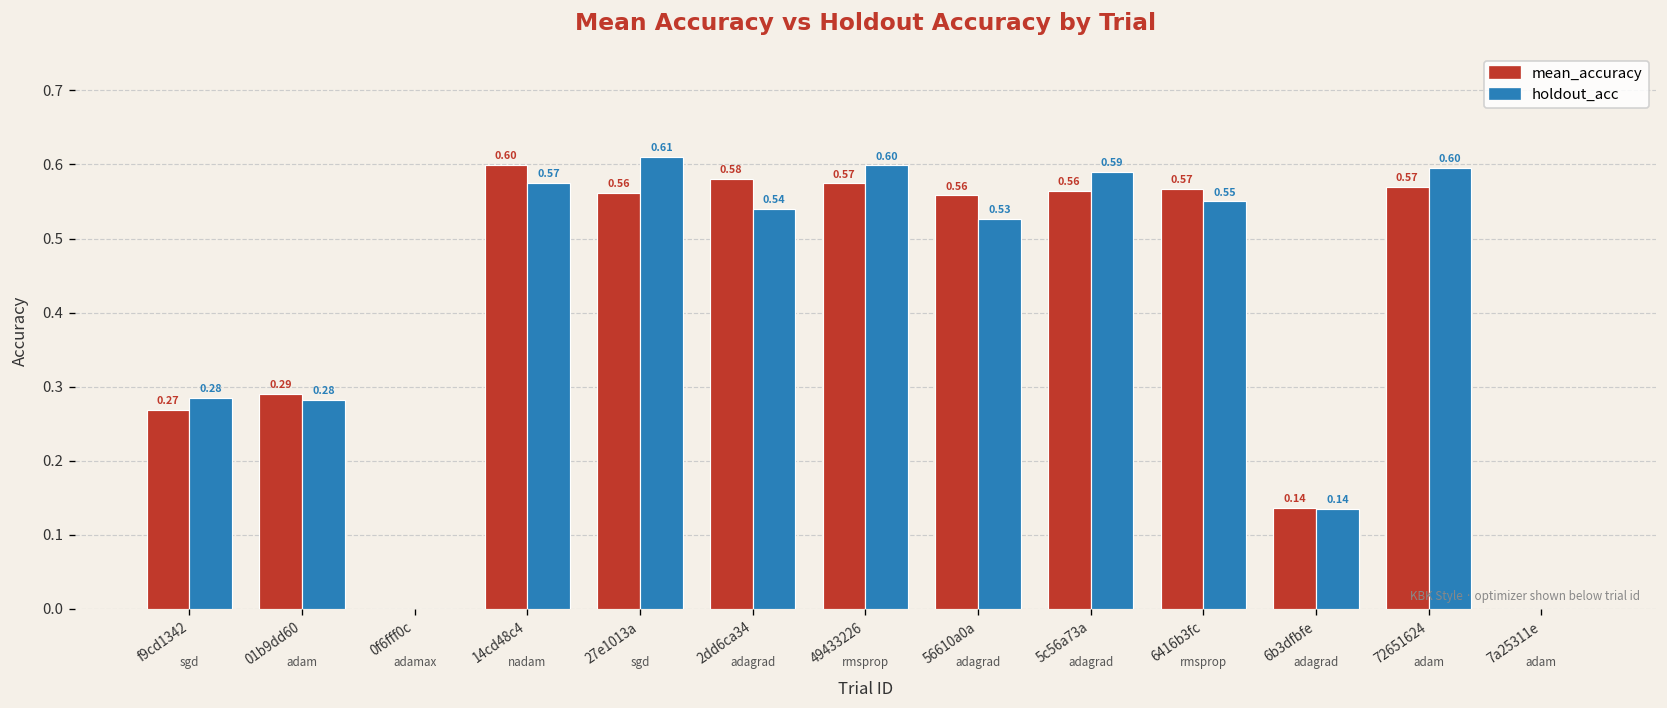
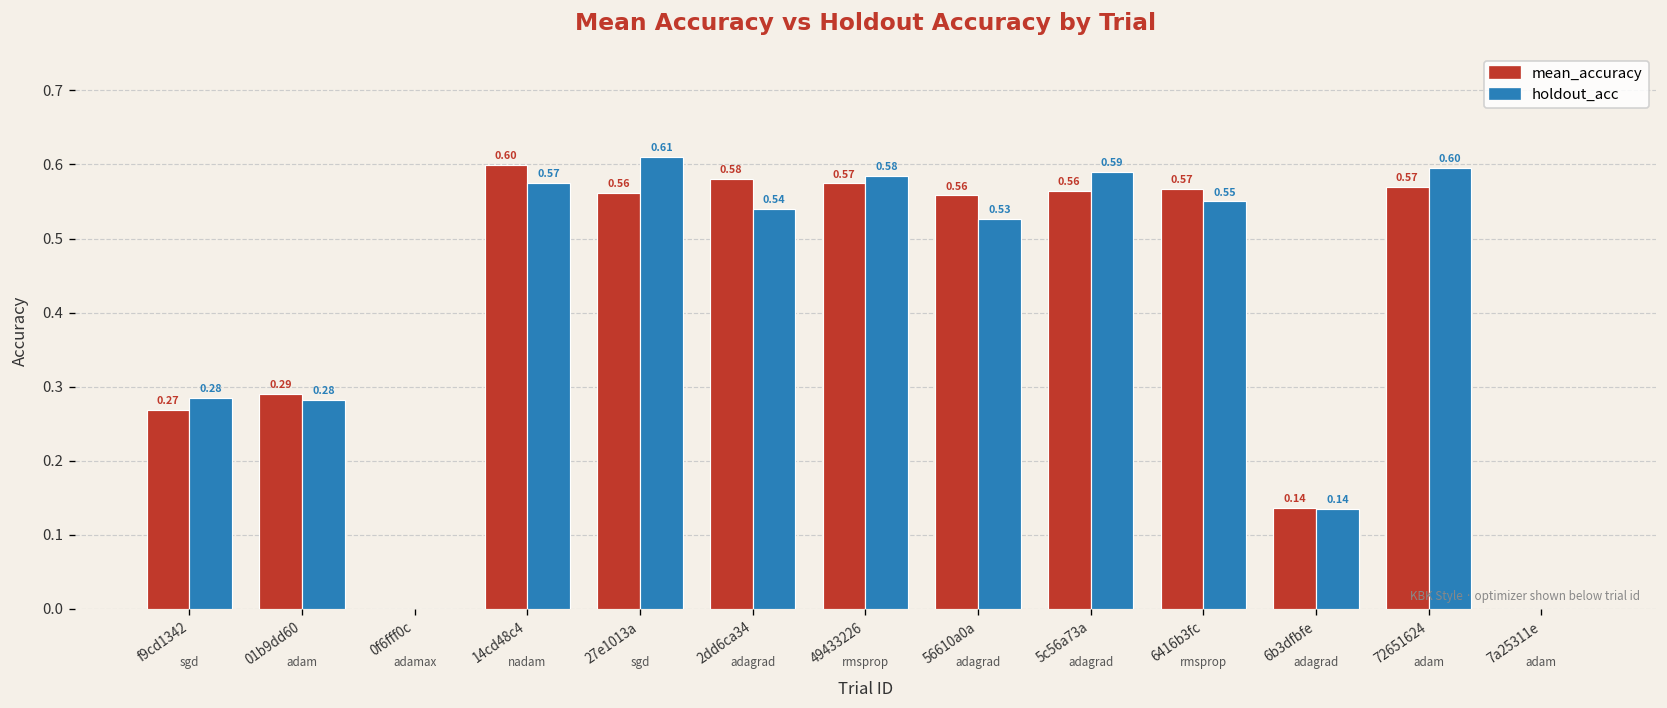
  {
    "mean_accuracy": {
      "f9cd1342": 0.27,
      "01b9dd60": 0.29,
      "14cd48c4": 0.60,
      "27e1013a": 0.56,
      "2dd6ca34": 0.58,
      "49433226": 0.57,
      "56610a0a": 0.56,
      "5c56a73a": 0.56,
      "6416b3fc": 0.57,
      "6b3dfbfe": 0.14,
      "72651624": 0.57
    },
    "holdout_acc": {
      "f9cd1342": 0.28,
      "01b9dd60": 0.28,
      "14cd48c4": 0.57,
      "27e1013a": 0.61,
      "2dd6ca34": 0.54,
-     "49433226": 0.60,
+     "49433226": 0.58,
      "56610a0a": 0.53,
      "5c56a73a": 0.59,
      "6416b3fc": 0.55,
      "6b3dfbfe": 0.14,
      "72651624": 0.60
    }
  }
